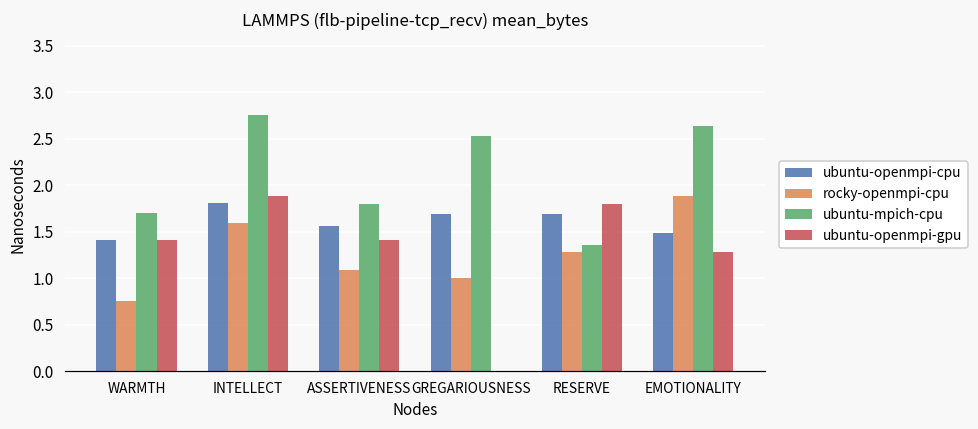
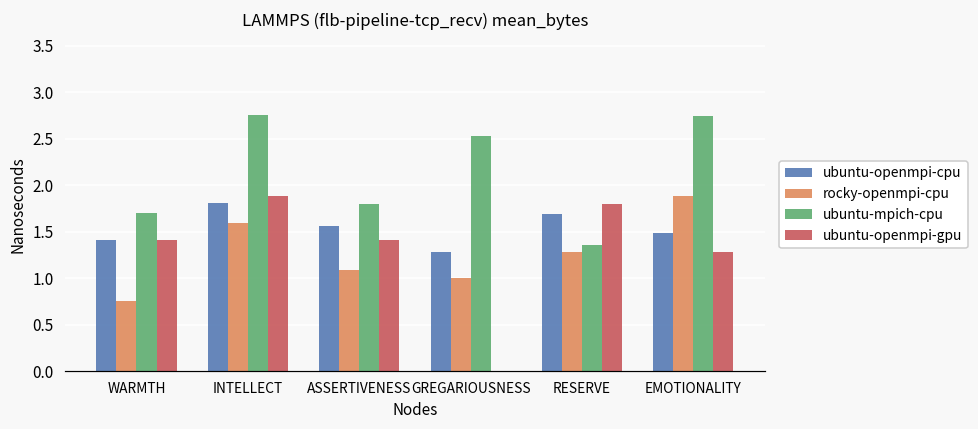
  {
    "ubuntu-openmpi-cpu": {
      "WARMTH": 1.4,
      "INTELLECT": 1.8,
      "ASSERTIVENESS": 1.6,
-     "GREGARIOUSNESS": 1.7,
+     "GREGARIOUSNESS": 1.3,
      "RESERVE": 1.7,
      "EMOTIONALITY": 1.5
    },
    "ubuntu-mpich-cpu": {
      "WARMTH": 1.7,
      "INTELLECT": 2.8,
      "ASSERTIVENESS": 1.8,
      "GREGARIOUSNESS": 2.5,
      "RESERVE": 1.4,
-     "EMOTIONALITY": 2.6
+     "EMOTIONALITY": 2.8
    }
  }
